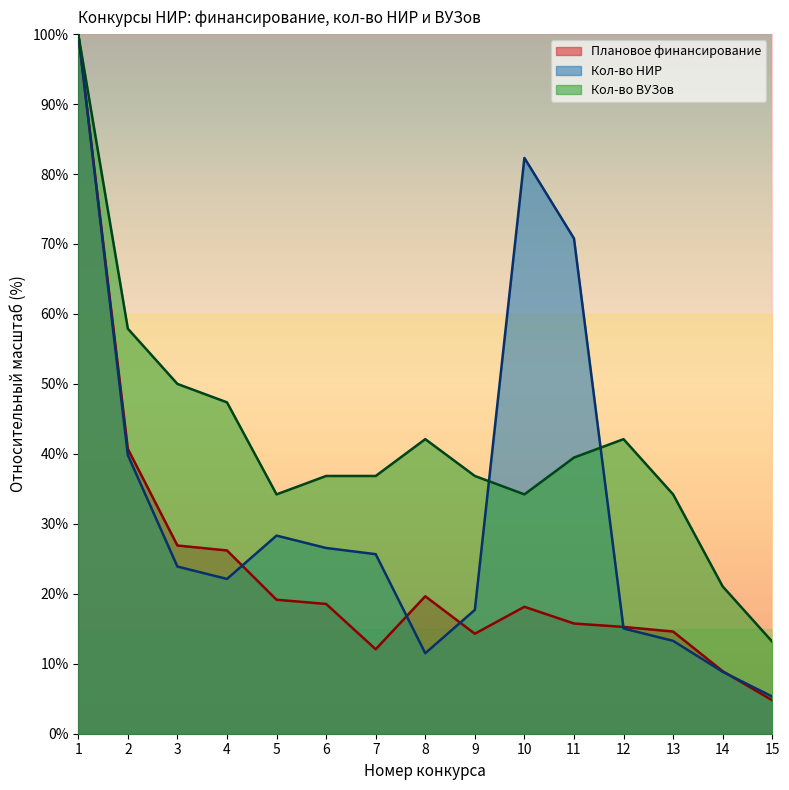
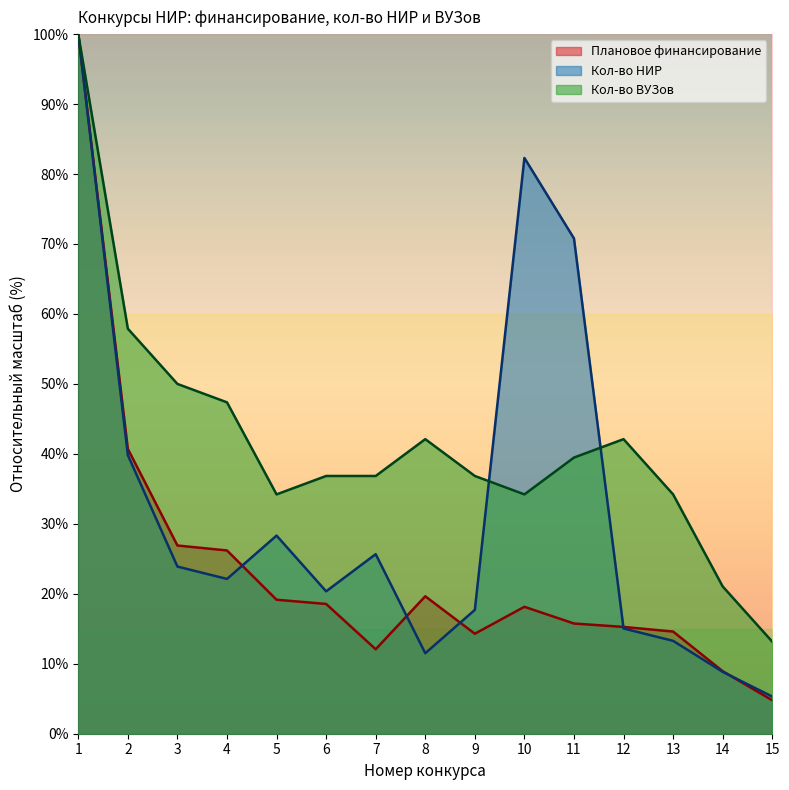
  {
    "Кол-во НИР": {
      "2": "40%",
      "3": "24%",
      "4": "22%",
      "5": "28%",
-     "6": "27%",
+     "6": "20%",
      "7": "26%",
      "8": "12%",
      "9": "18%",
      "10": "82%",
      "11": "71%",
      "13": "13%",
      "15": "5%"
    }
  }
